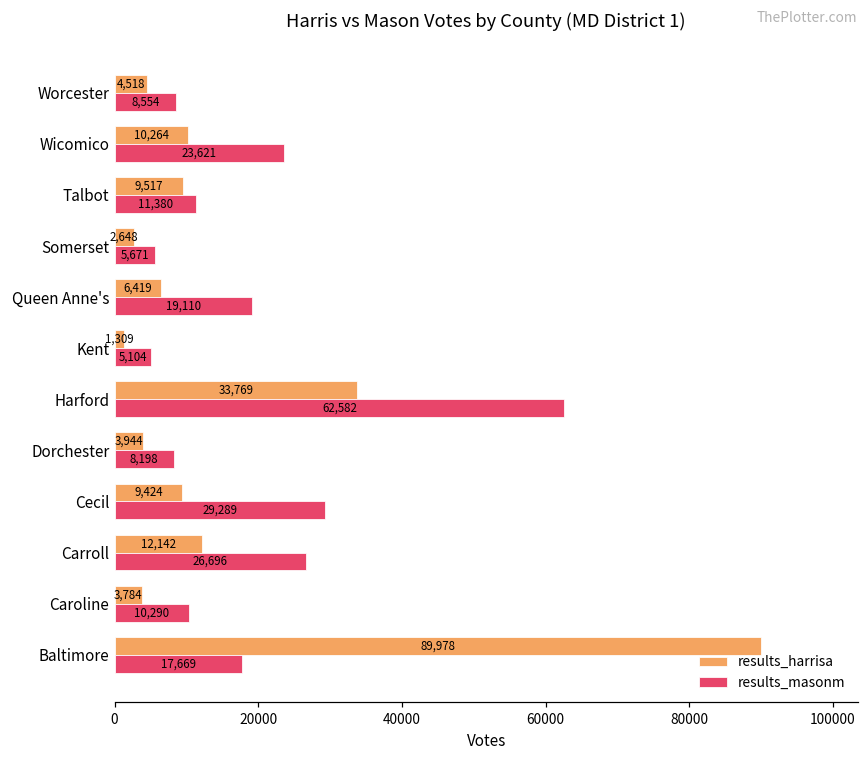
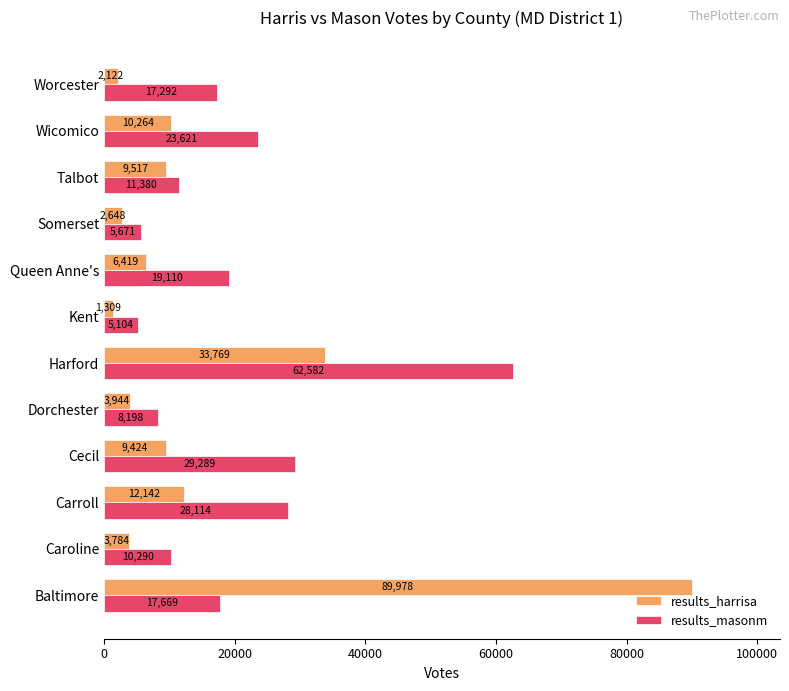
  {
    "results_harrisa": {
-     "Worcester": "4,518",
+     "Worcester": "2,122",
      "Wicomico": "10,264",
      "Talbot": "9,517",
      "Somerset": "2,648",
      "Queen Anne's": "6,419",
      "Kent": "1,309",
      "Harford": "33,769",
      "Dorchester": "3,944",
      "Cecil": "9,424",
      "Carroll": "12,142",
      "Caroline": "3,784",
      "Baltimore": "89,978"
    },
    "results_masonm": {
-     "Worcester": "8,554",
+     "Worcester": "17,292",
      "Wicomico": "23,621",
      "Talbot": "11,380",
      "Somerset": "5,671",
      "Queen Anne's": "19,110",
      "Kent": "5,104",
      "Harford": "62,582",
      "Dorchester": "8,198",
      "Cecil": "29,289",
-     "Carroll": "26,696",
+     "Carroll": "28,114",
      "Caroline": "10,290",
      "Baltimore": "17,669"
    }
  }
